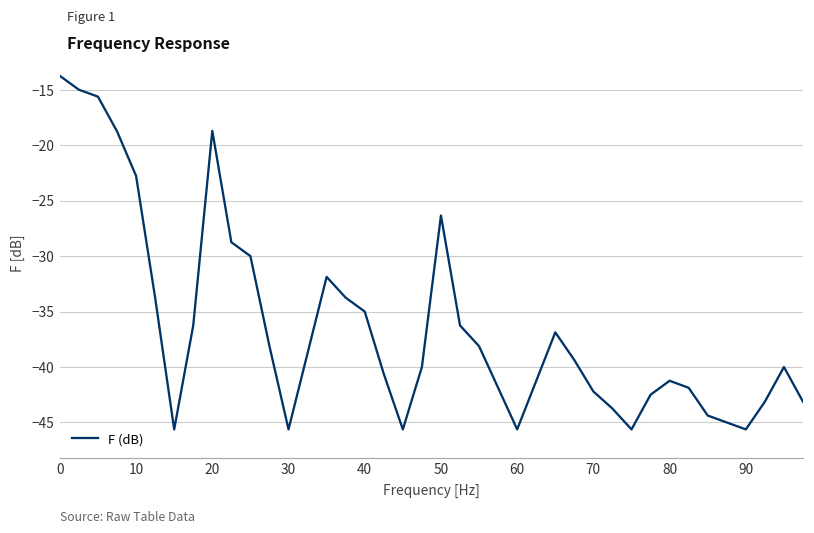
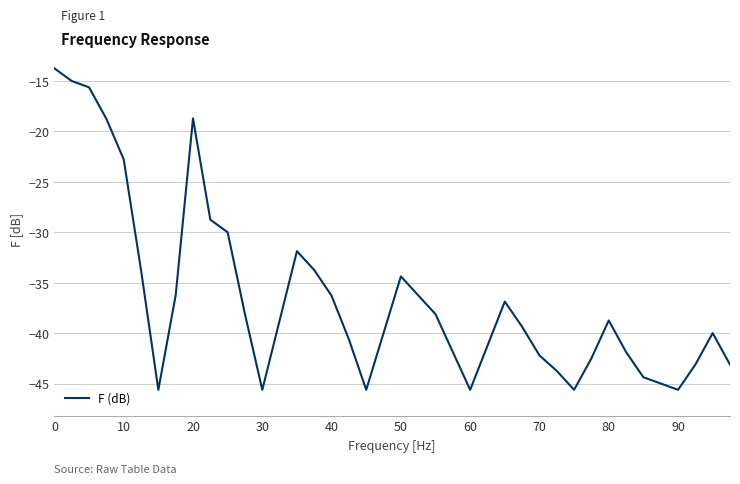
  {
    "0": -13.8,
    "10": -22.8,
    "20": -18.7,
    "30": -45.6,
-   "40": -35.0,
-   "50": -26.3,
+   "40": -36.3,
+   "50": -34.4,
    "60": -45.6,
    "70": -42.2,
-   "80": -41.2,
+   "80": -38.8,
    "90": -45.6
  }
